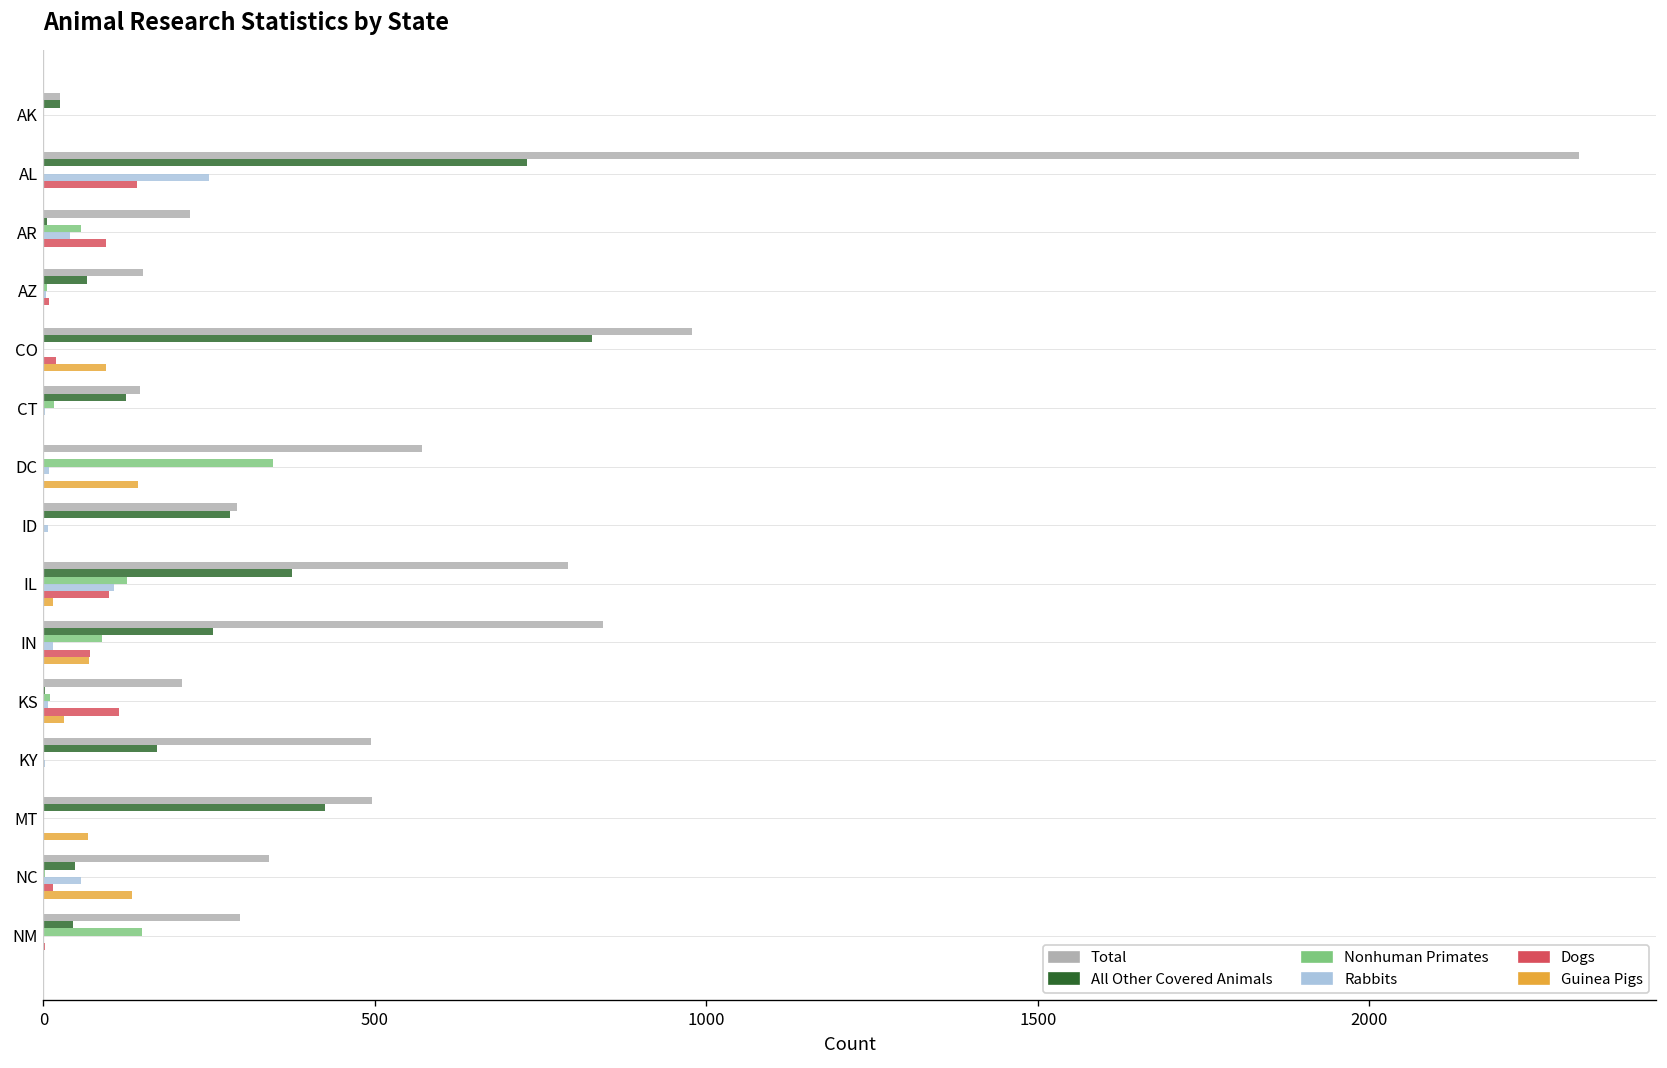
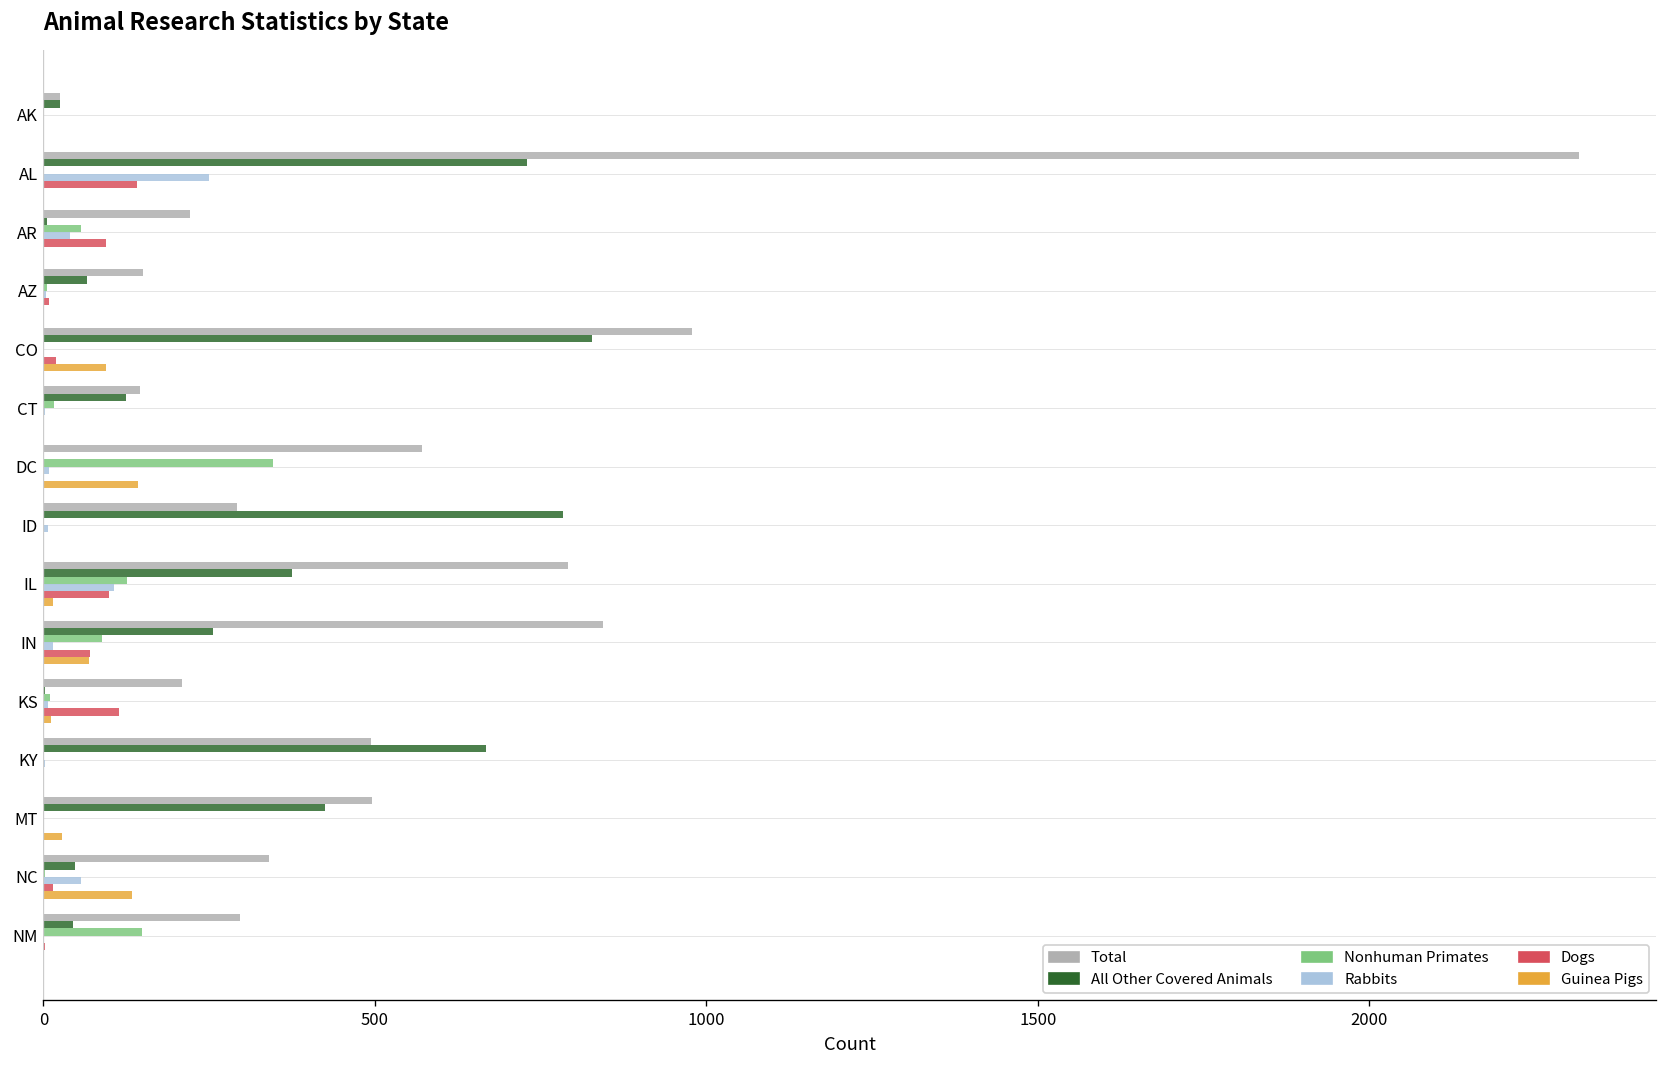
  {
    "All Other Covered Animals": {
      "AK": 30,
      "AL": 730,
      "AR": 10,
      "AZ": 70,
      "CO": 830,
      "CT": 130,
      "DC": 0,
-     "ID": 280,
+     "ID": 780,
      "IL": 380,
      "IN": 260,
-     "KY": 170,
+     "KY": 670,
      "MT": 430,
      "NC": 50,
      "NM": 50
    },
    "Nonhuman Primates": {
      "AK": 0,
      "AL": 0,
      "AR": 60,
      "AZ": 10,
      "CO": 0,
      "CT": 20,
      "DC": 350,
      "ID": 0,
      "IL": 130,
      "IN": 90,
      "KS": 10,
      "KY": 0,
      "MT": 0,
      "NM": 150
    },
    "Dogs": {
      "AK": 0,
      "AL": 140,
      "AR": 90,
      "AZ": 10,
      "CO": 20,
      "CT": 0,
      "DC": 0,
      "IL": 100,
      "IN": 70,
      "KS": 110,
      "KY": 0,
      "MT": 0,
      "NC": 10
    },
    "Guinea Pigs": {
      "AK": 0,
      "AL": 0,
      "AR": 0,
      "AZ": 0,
      "CO": 100,
      "DC": 140,
      "ID": 0,
      "IL": 20,
      "IN": 70,
-     "KS": 30,
+     "KS": 10,
      "KY": 0,
-     "MT": 70,
+     "MT": 30,
      "NC": 130,
      "NM": 0
    }
  }
